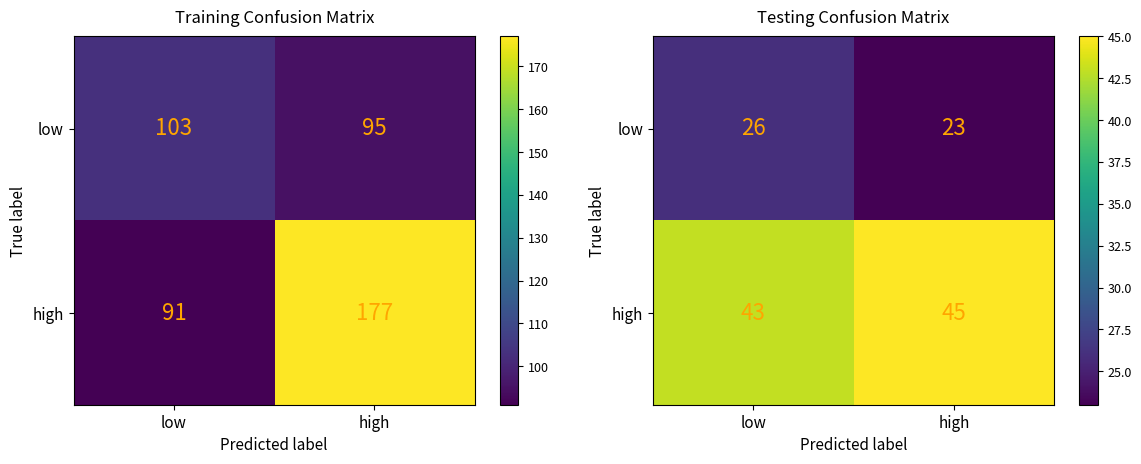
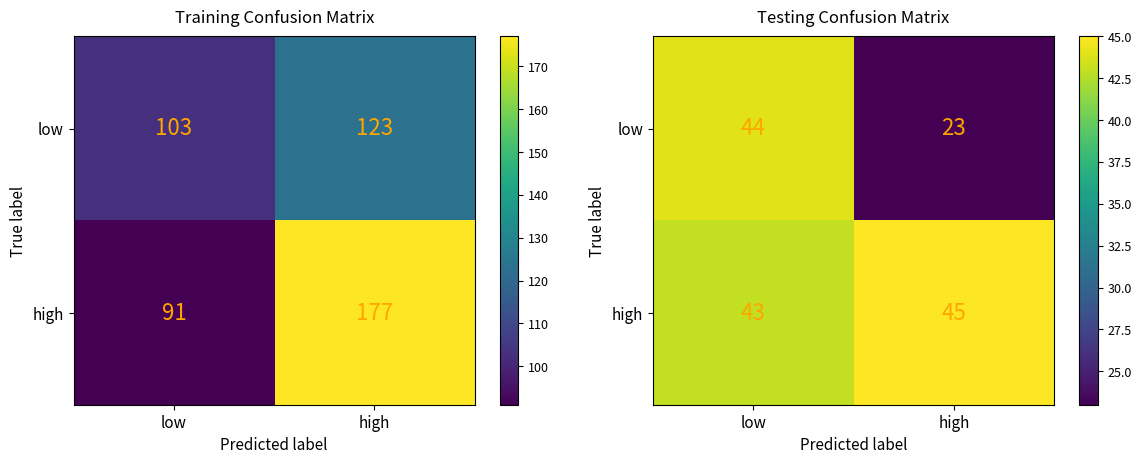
  {
    "Training Confusion Matrix": {
      "low": {
        "low": 103,
-       "high": 95
+       "high": 123
      },
      "high": {
        "low": 91,
        "high": 177
      }
    },
    "Testing Confusion Matrix": {
      "low": {
-       "low": 26,
+       "low": 44,
        "high": 23
      },
      "high": {
        "low": 43,
        "high": 45
      }
    }
  }
